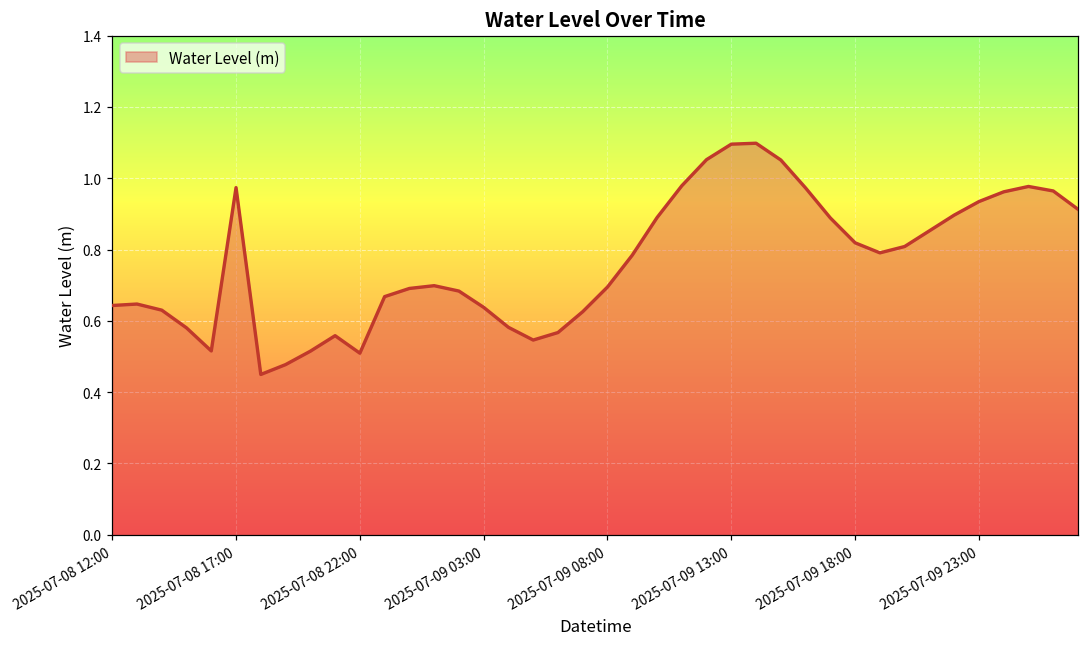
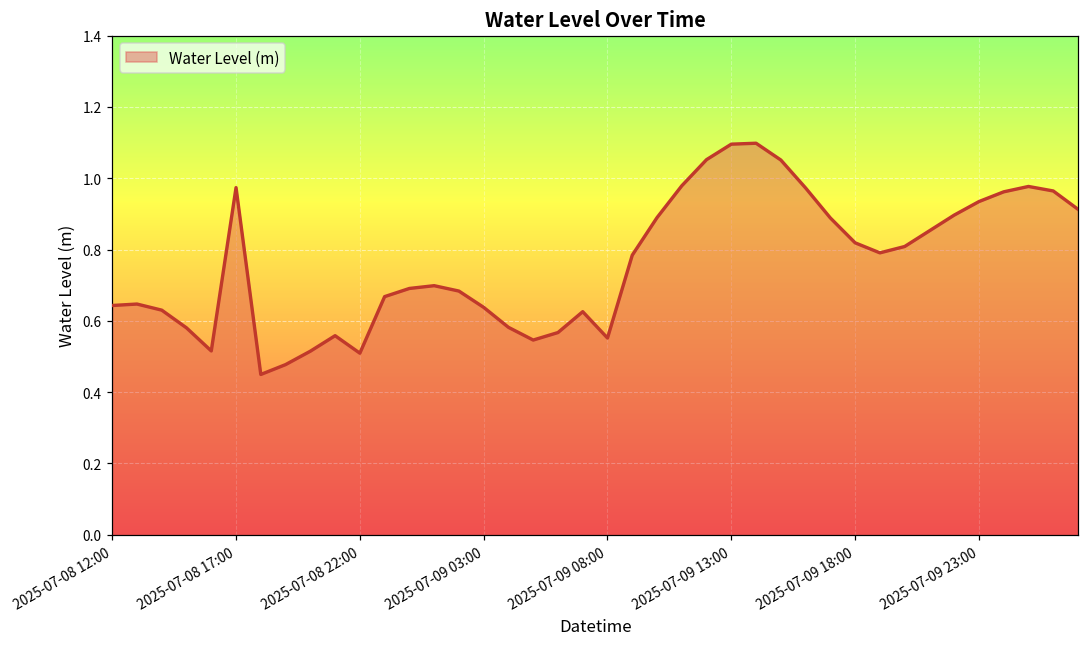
  {
    "2025-07-08 12:00": 0.64,
    "2025-07-08 17:00": 0.97,
    "2025-07-08 22:00": 0.51,
    "2025-07-09 03:00": 0.64,
-   "2025-07-09 08:00": 0.69,
+   "2025-07-09 08:00": 0.55,
    "2025-07-09 13:00": 1.10,
    "2025-07-09 18:00": 0.82,
    "2025-07-09 23:00": 0.93
  }
